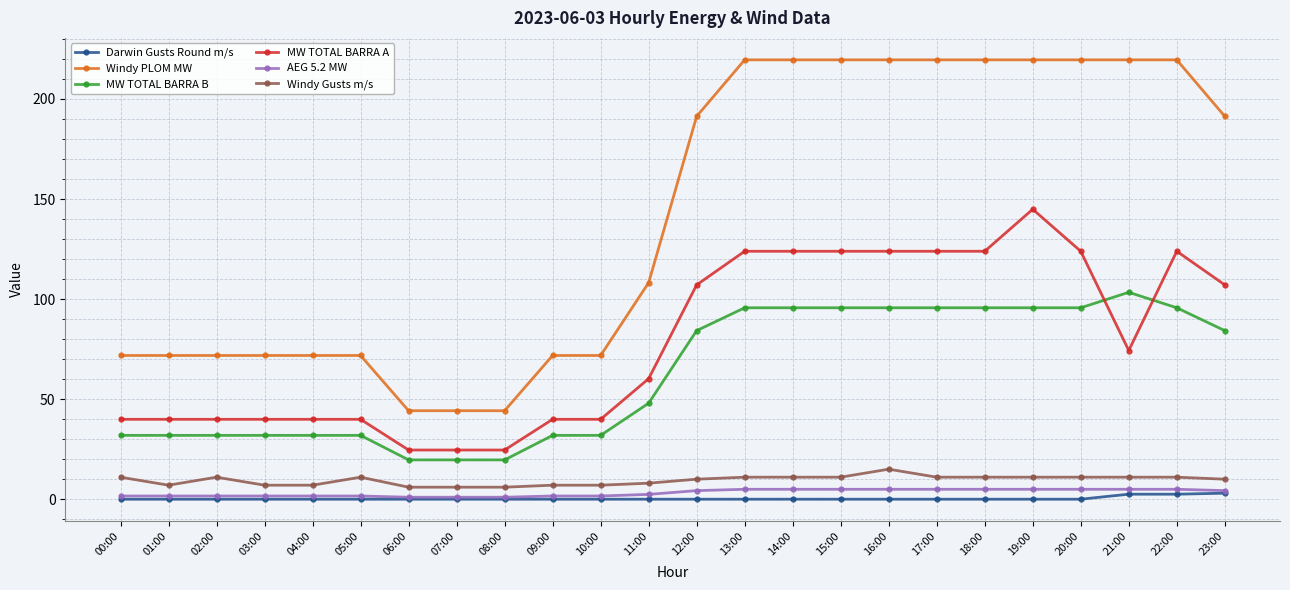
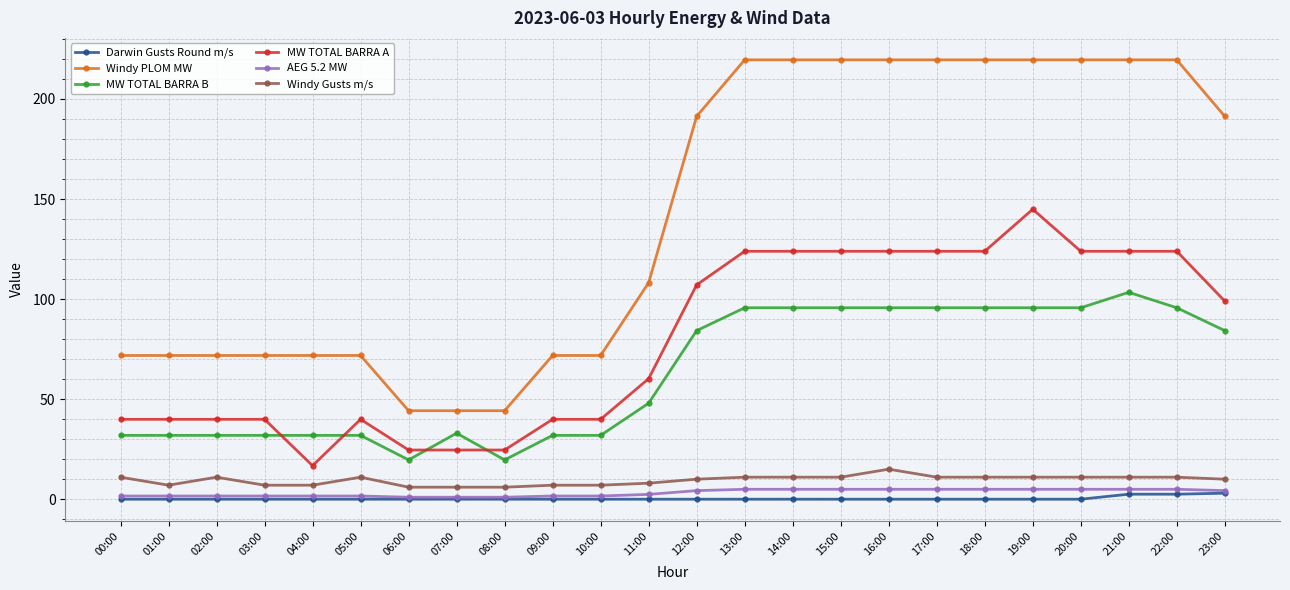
  {
    "Darwin Gusts Round m/s": {
      "00:00": 0,
      "01:00": 0,
      "02:00": 0,
      "03:00": 0,
      "04:00": 0,
      "05:00": 0,
      "09:00": 0,
      "10:00": 0,
      "11:00": 0,
      "12:00": 0,
      "13:00": 0,
      "14:00": 0,
      "15:00": 0,
      "16:00": 0,
      "17:00": 0,
      "18:00": 0,
      "19:00": 0,
      "20:00": 0,
      "21:00": 3,
      "22:00": 3,
      "23:00": 3
    },
    "Windy PLOM MW": {
      "00:00": 72,
      "01:00": 72,
      "02:00": 72,
      "03:00": 72,
      "04:00": 72,
      "05:00": 72,
      "06:00": 44,
      "07:00": 44,
      "08:00": 44,
      "09:00": 72,
      "10:00": 72,
      "11:00": 108,
      "12:00": 191,
      "13:00": 220,
      "14:00": 220,
      "15:00": 220,
      "16:00": 220,
      "17:00": 220,
      "18:00": 220,
      "19:00": 220,
      "20:00": 220,
      "21:00": 220,
      "22:00": 220,
      "23:00": 191
    },
    "MW TOTAL BARRA B": {
      "00:00": 32,
      "01:00": 32,
      "02:00": 32,
      "03:00": 32,
      "04:00": 32,
      "05:00": 32,
      "06:00": 20,
-     "07:00": 20,
+     "07:00": 33,
      "08:00": 20,
      "09:00": 32,
      "10:00": 32,
      "11:00": 48,
      "12:00": 84,
      "13:00": 96,
      "14:00": 96,
      "15:00": 96,
      "16:00": 96,
      "17:00": 96,
      "18:00": 96,
      "19:00": 96,
      "20:00": 96,
      "21:00": 103,
      "22:00": 96,
      "23:00": 84
    },
    "MW TOTAL BARRA A": {
      "00:00": 40,
      "01:00": 40,
      "02:00": 40,
      "03:00": 40,
-     "04:00": 40,
+     "04:00": 17,
      "05:00": 40,
      "06:00": 25,
      "07:00": 25,
      "08:00": 25,
      "09:00": 40,
      "10:00": 40,
      "11:00": 60,
      "12:00": 107,
      "13:00": 124,
      "14:00": 124,
      "15:00": 124,
      "16:00": 124,
      "17:00": 124,
      "18:00": 124,
      "19:00": 145,
      "20:00": 124,
-     "21:00": 74,
+     "21:00": 124,
      "22:00": 124,
-     "23:00": 107
+     "23:00": 99
    },
    "AEG 5.2 MW": {
      "00:00": 2,
      "01:00": 2,
      "02:00": 2,
      "03:00": 2,
      "04:00": 2,
      "05:00": 2,
      "09:00": 2,
      "10:00": 2,
      "11:00": 2,
      "12:00": 4,
      "13:00": 5,
      "14:00": 5,
      "15:00": 5,
      "16:00": 5,
      "17:00": 5,
      "18:00": 5,
      "19:00": 5,
      "20:00": 5,
      "21:00": 5,
      "22:00": 5,
      "23:00": 4
    },
    "Windy Gusts m/s": {
      "00:00": 11,
      "01:00": 7,
      "02:00": 11,
      "03:00": 7,
      "04:00": 7,
      "05:00": 11,
      "06:00": 6,
      "07:00": 6,
      "08:00": 6,
      "09:00": 7,
      "10:00": 7,
      "11:00": 8,
      "12:00": 10,
      "13:00": 11,
      "14:00": 11,
      "15:00": 11,
      "16:00": 15,
      "17:00": 11,
      "18:00": 11,
      "19:00": 11,
      "20:00": 11,
      "21:00": 11,
      "22:00": 11,
      "23:00": 10
    }
  }
